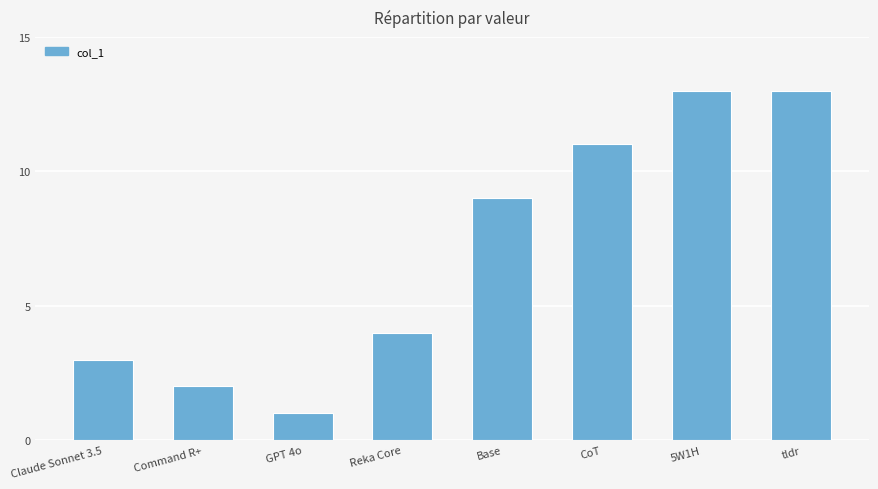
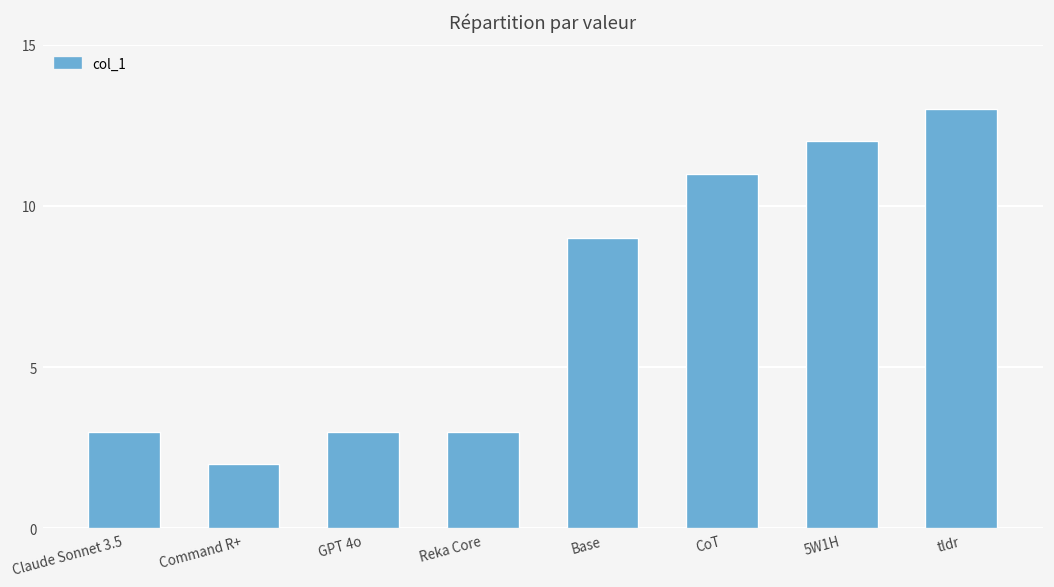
  {
    "Claude Sonnet 3.5": 3,
    "Command R+": 2,
-   "GPT 4o": 1,
-   "Reka Core": 4,
+   "GPT 4o": 3,
+   "Reka Core": 3,
    "Base": 9,
    "CoT": 11,
-   "5W1H": 13,
+   "5W1H": 12,
    "tldr": 13
  }
